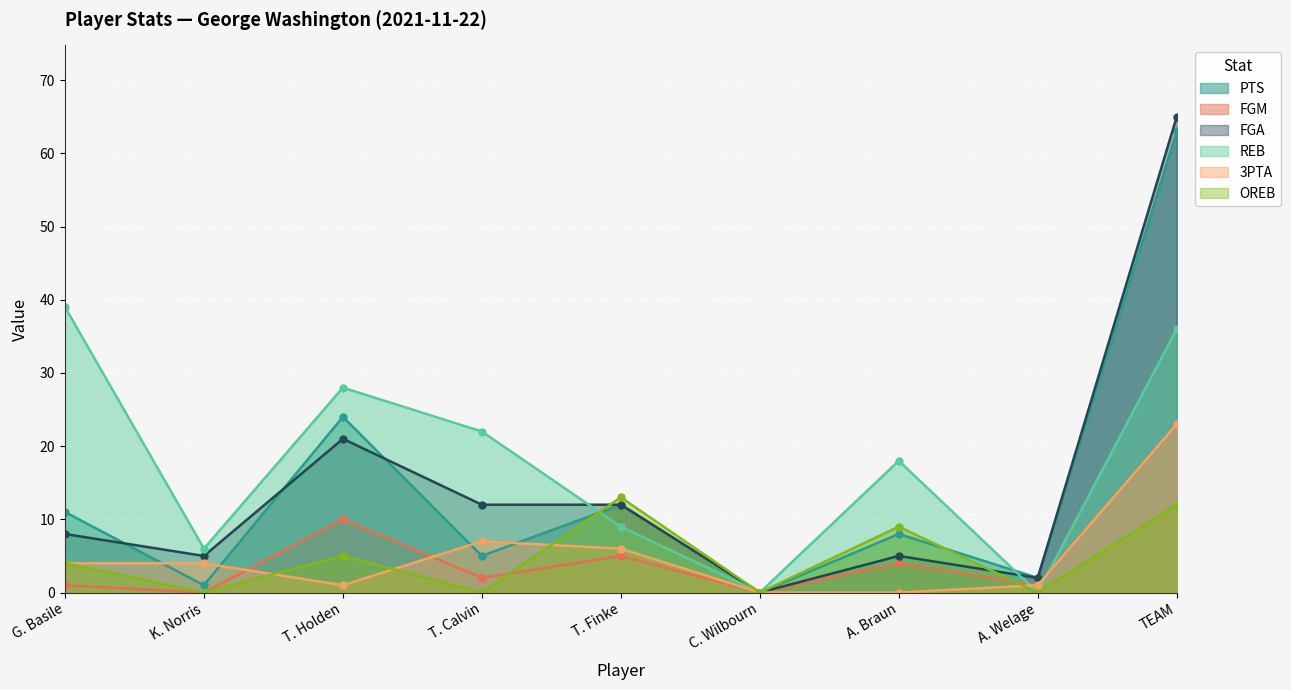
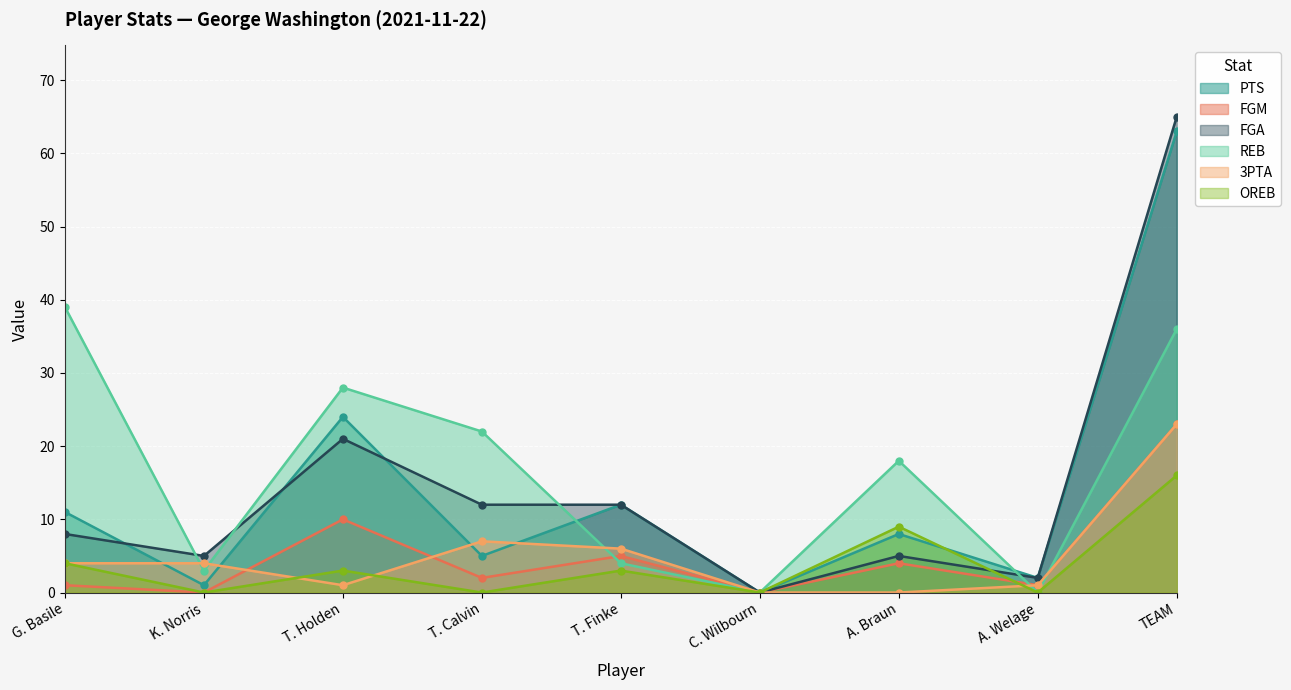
  {
    "REB": {
      "G. Basile": 39,
-     "K. Norris": 6,
+     "K. Norris": 3,
      "T. Holden": 28,
      "T. Calvin": 22,
-     "T. Finke": 9,
+     "T. Finke": 4,
      "A. Braun": 18,
      "TEAM": 36
    },
    "OREB": {
-     "T. Holden": 5,
+     "T. Holden": 3,
      "T. Calvin": 0,
-     "T. Finke": 13,
+     "T. Finke": 3,
      "A. Braun": 9,
-     "TEAM": 12
+     "TEAM": 16
    }
  }
